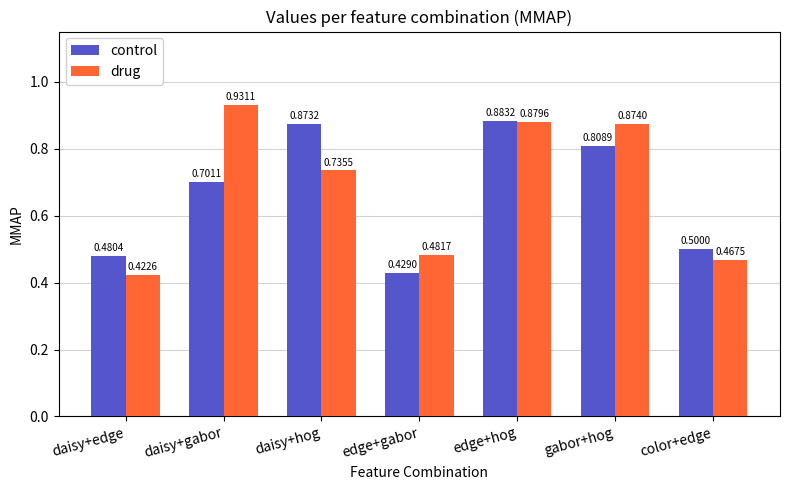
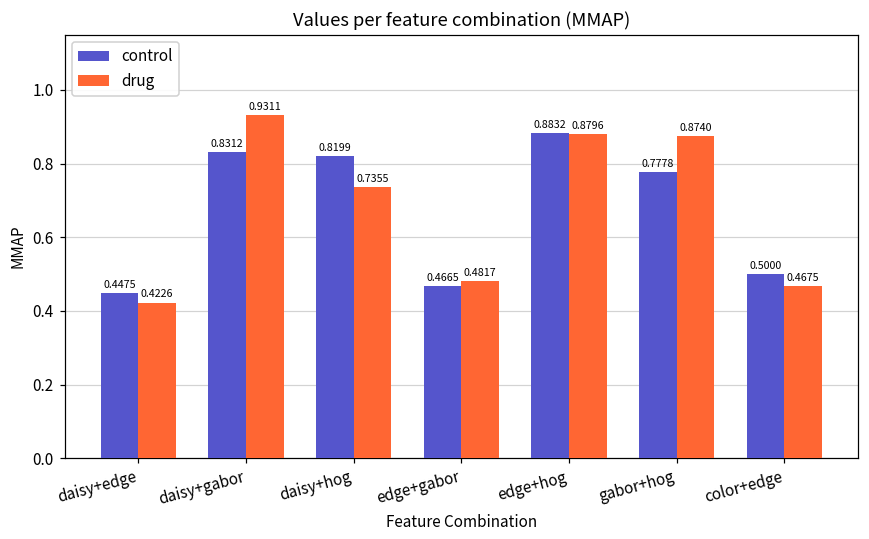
  {
    "control": {
-     "daisy+edge": 0.4804,
-     "daisy+gabor": 0.7011,
-     "daisy+hog": 0.8732,
-     "edge+gabor": 0.4290,
+     "daisy+edge": 0.4475,
+     "daisy+gabor": 0.8312,
+     "daisy+hog": 0.8199,
+     "edge+gabor": 0.4665,
      "edge+hog": 0.8832,
-     "gabor+hog": 0.8089,
+     "gabor+hog": 0.7778,
      "color+edge": 0.5000
    },
    "drug": {
      "daisy+edge": 0.4226,
      "daisy+gabor": 0.9311,
      "daisy+hog": 0.7355,
      "edge+gabor": 0.4817,
      "edge+hog": 0.8796,
      "gabor+hog": 0.8740,
      "color+edge": 0.4675
    }
  }
